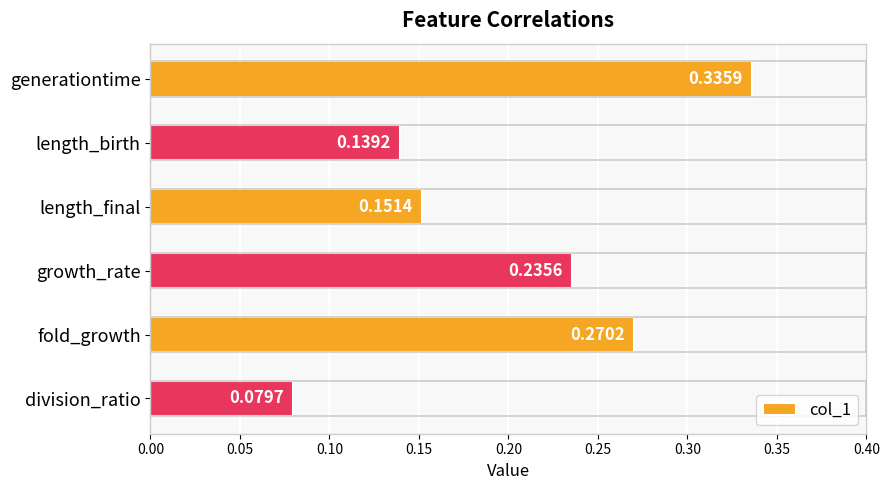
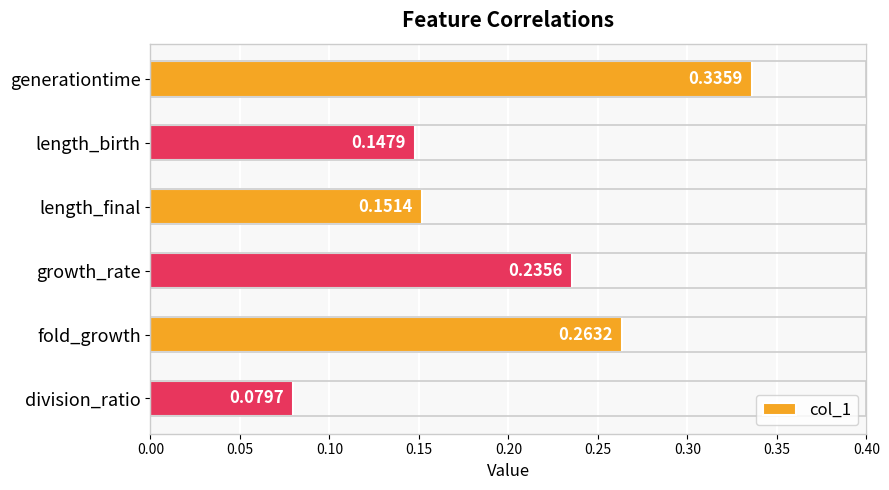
  {
    "generationtime": 0.3359,
-   "length_birth": 0.1392,
+   "length_birth": 0.1479,
    "length_final": 0.1514,
    "growth_rate": 0.2356,
-   "fold_growth": 0.2702,
+   "fold_growth": 0.2632,
    "division_ratio": 0.0797
  }
